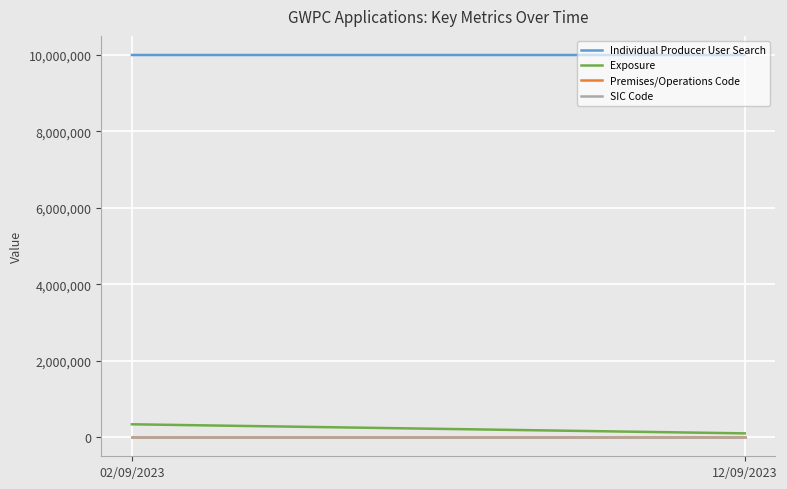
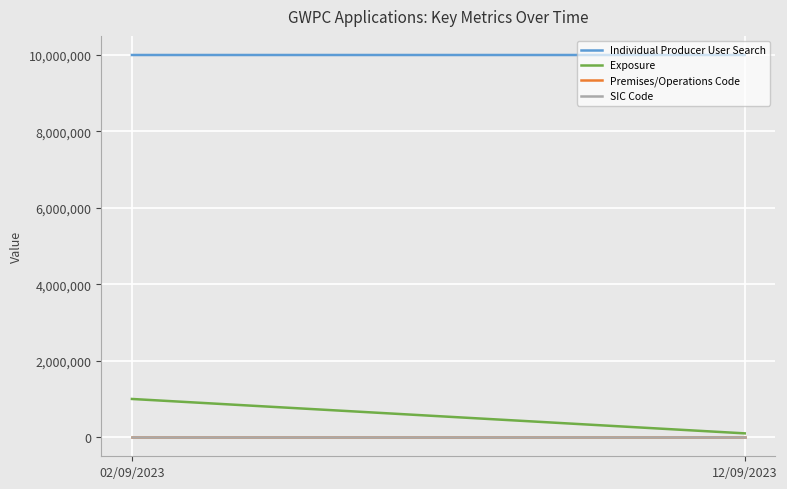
  {
    "Individual Producer User Search": {
      "02/09/2023": "10,000,000"
    },
    "Exposure": {
-     "02/09/2023": "300,000",
+     "02/09/2023": "1,000,000",
      "12/09/2023": "100,000"
    },
    "SIC Code": {
      "02/09/2023": "0",
      "12/09/2023": "0"
    }
  }
